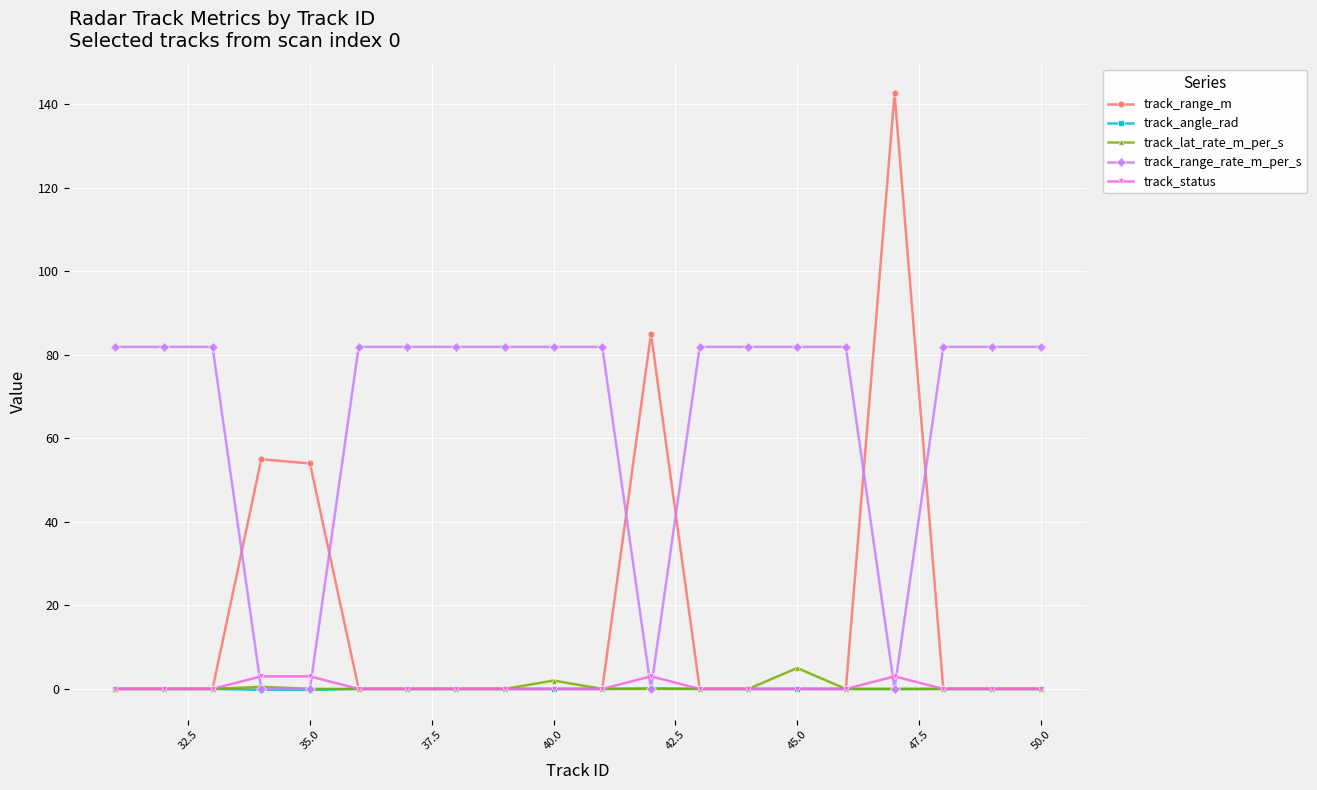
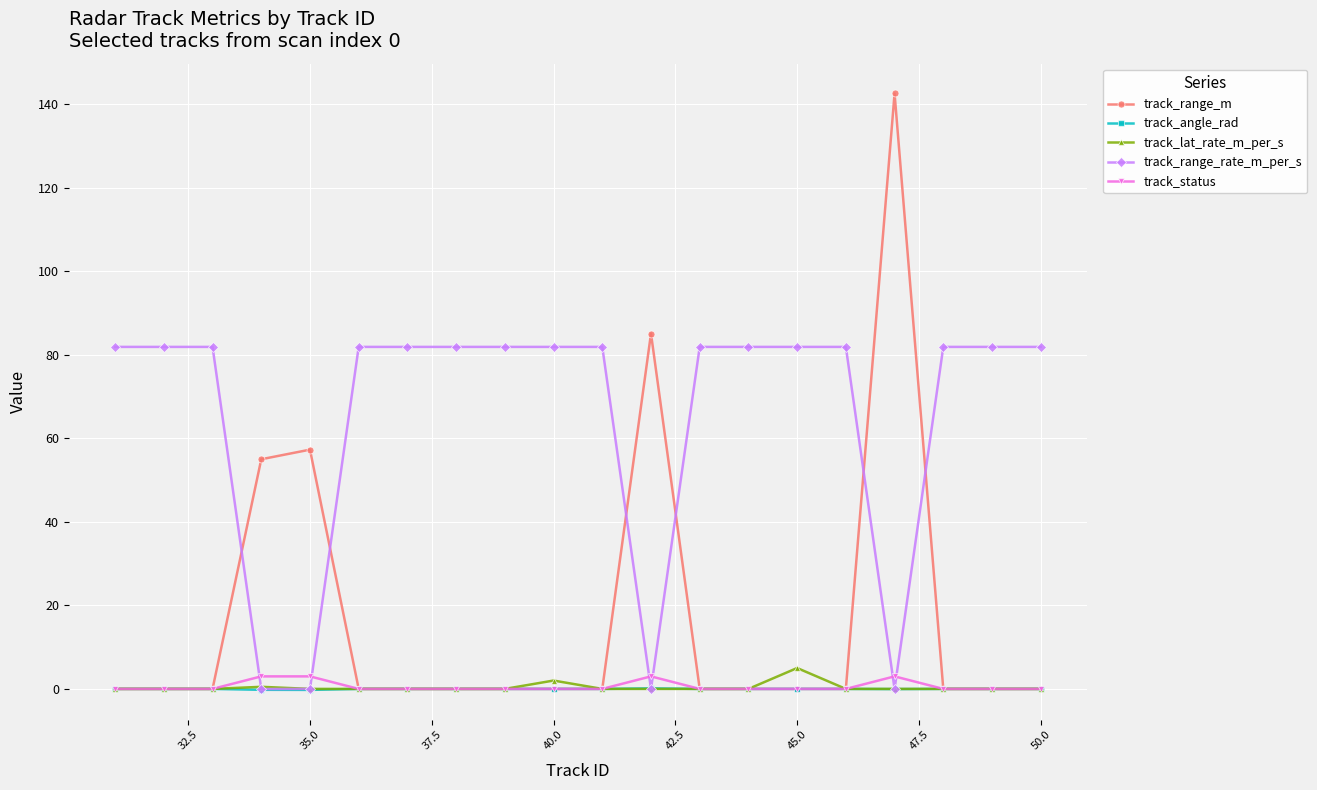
  {
    "track_range_m": {
-     "35.0": 54
+     "35.0": 57
    },
    "track_lat_rate_m_per_s": {
      "40.0": 2,
      "45.0": 5
    }
  }
